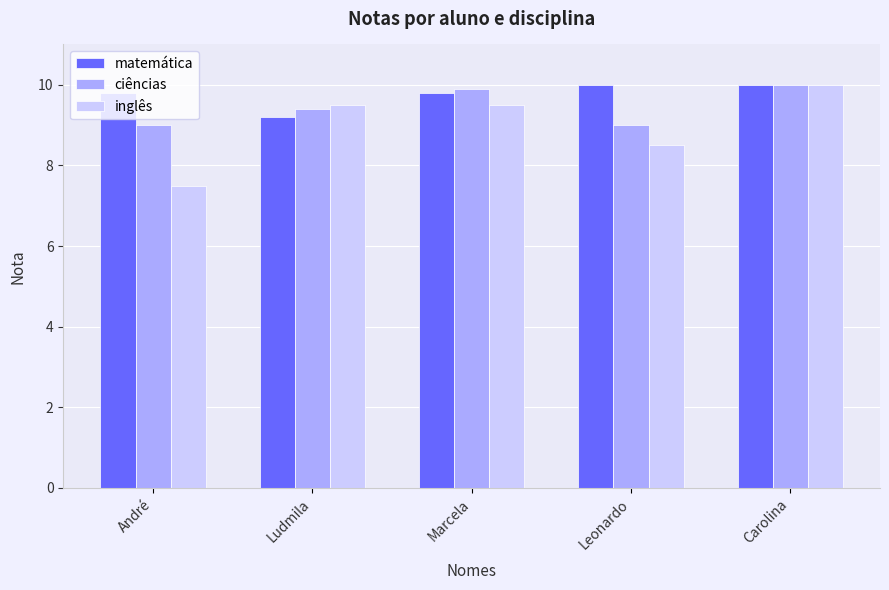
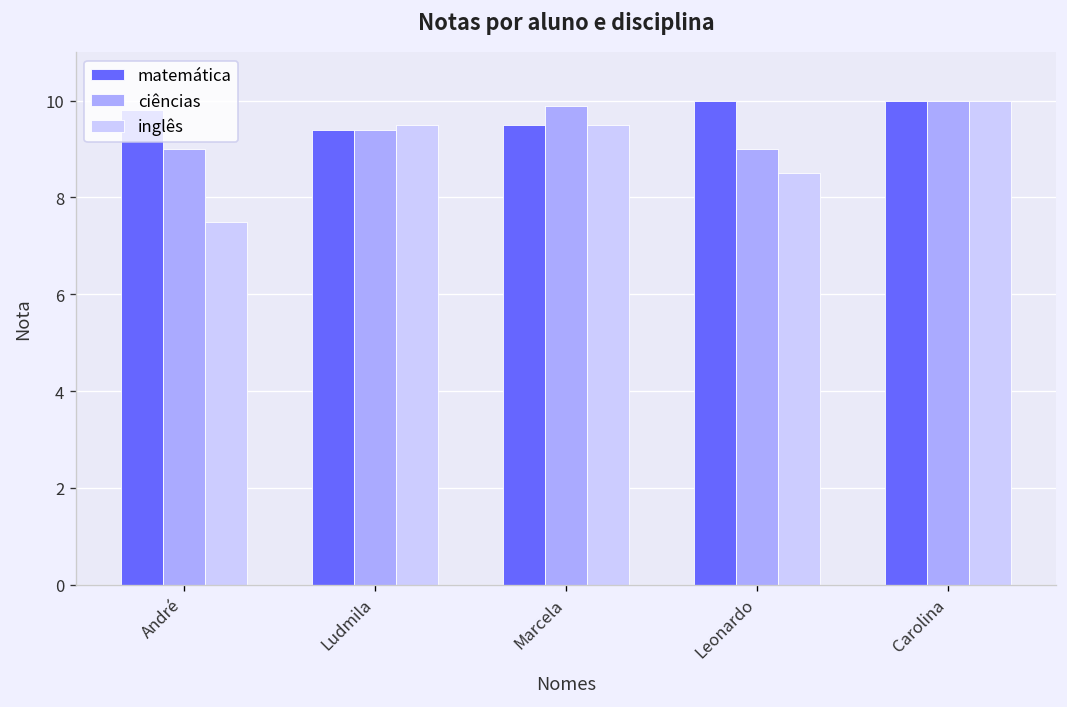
  {
    "matemática": {
-     "Ludmila": 9.2,
-     "Marcela": 9.8,
+     "Ludmila": 9.4,
+     "Marcela": 9.5,
      "Leonardo": 10.0,
      "Carolina": 10.0
    }
  }
